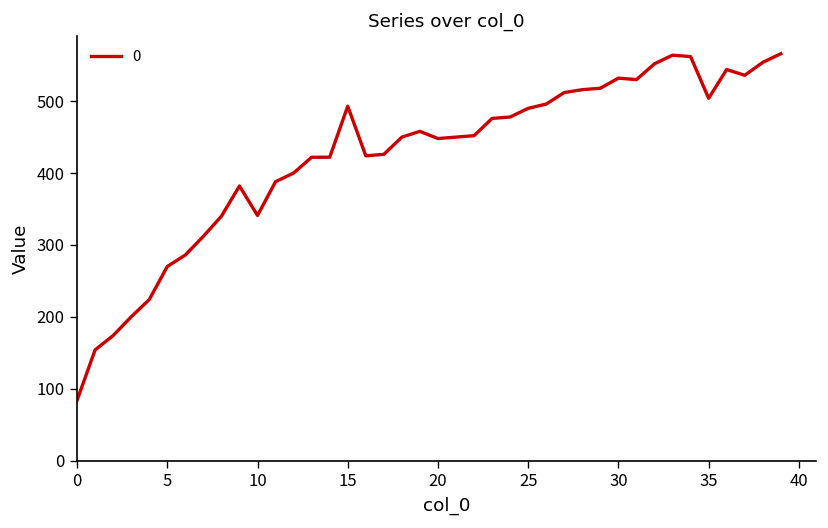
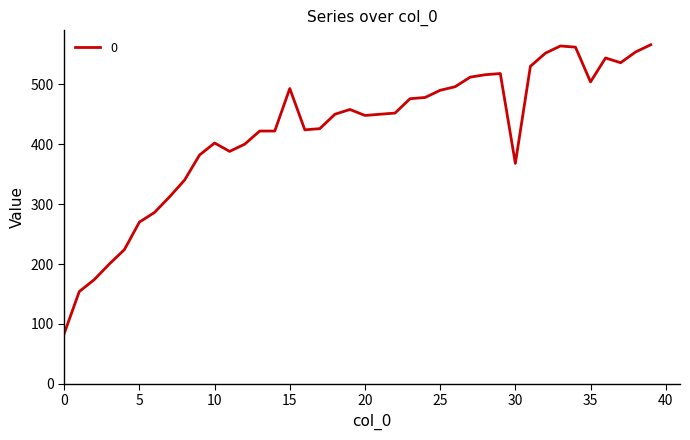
  {
    "0": 80,
    "5": 270,
-   "10": 340,
+   "10": 400,
    "15": 490,
    "20": 450,
    "25": 490,
-   "30": 530,
+   "30": 370,
    "35": 500
  }
